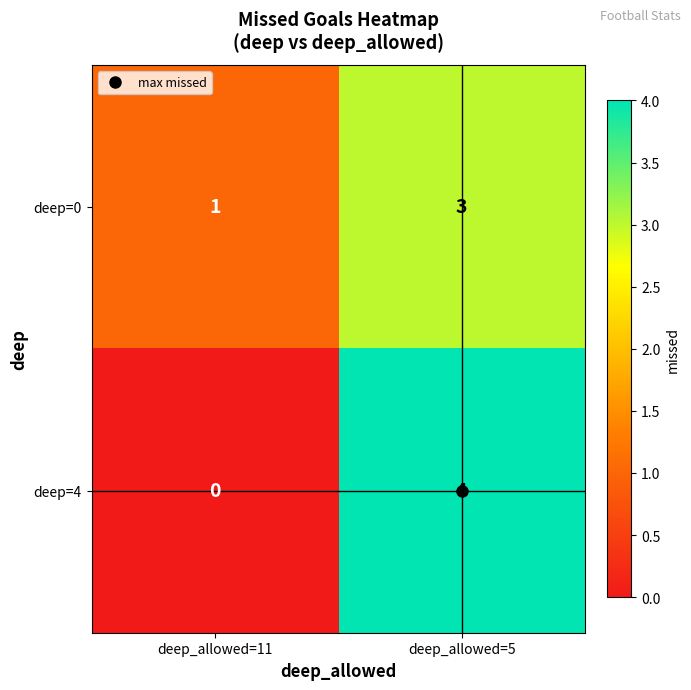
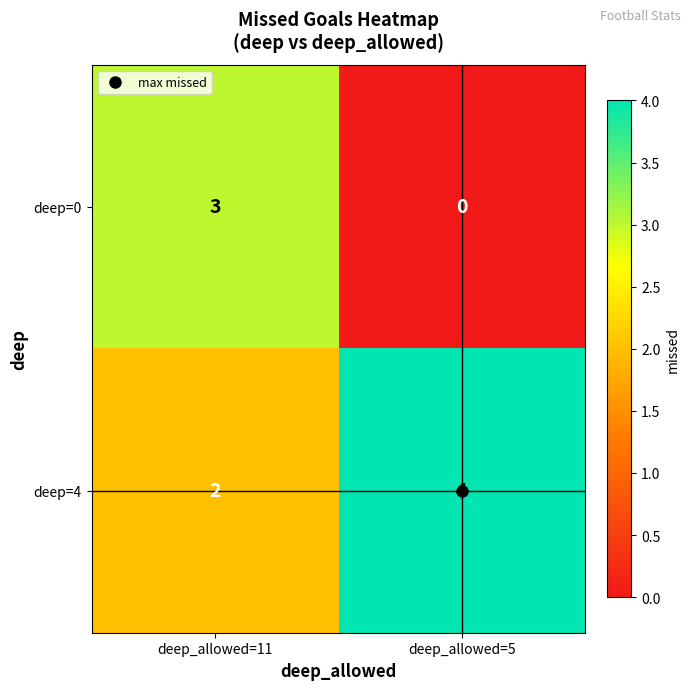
  {
    "deep=0": {
-     "deep_allowed=11": 1,
-     "deep_allowed=5": 3
+     "deep_allowed=11": 3,
+     "deep_allowed=5": 0
    },
    "deep=4": {
-     "deep_allowed=11": 0
+     "deep_allowed=11": 2
    }
  }
